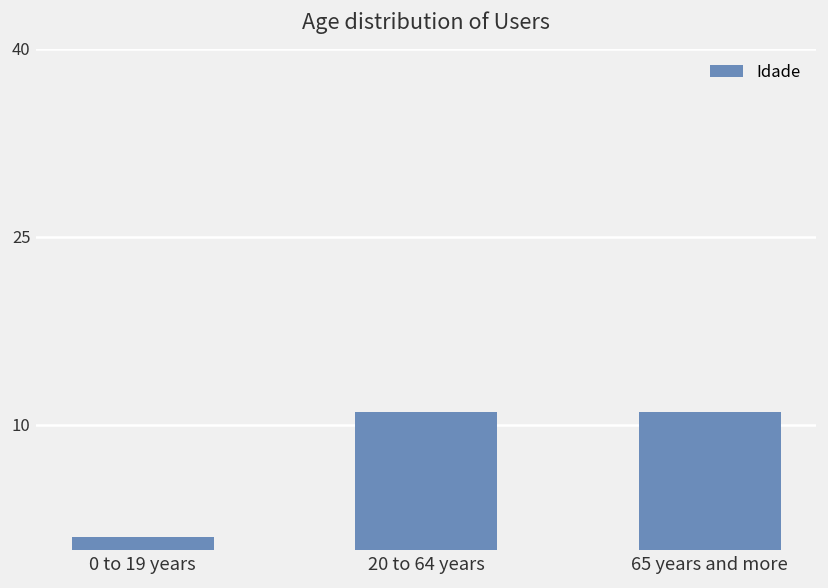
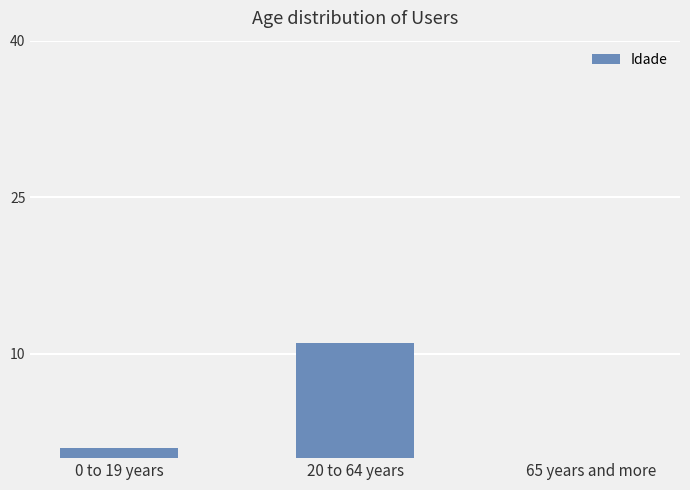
  {
    "0 to 19 years": 1,
    "20 to 64 years": 11,
-   "65 years and more": 11
+   "65 years and more": 0
  }
